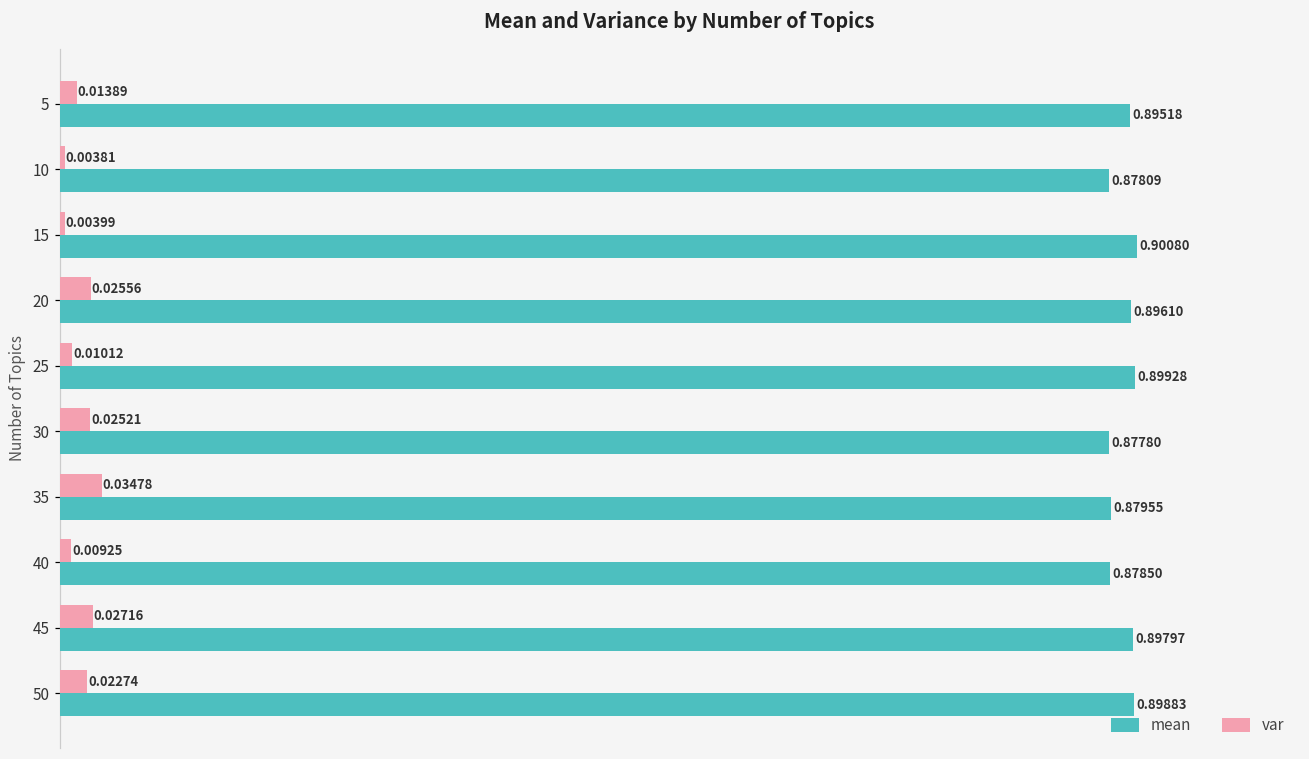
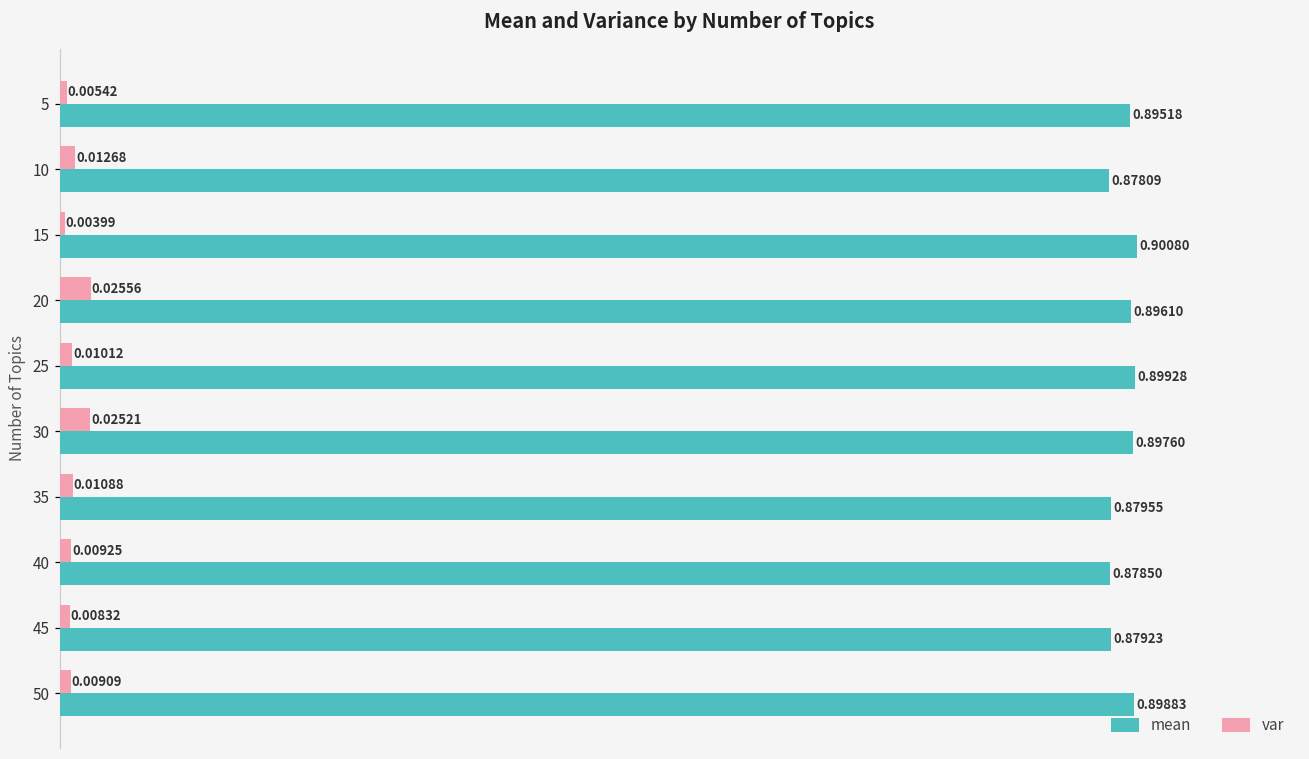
  {
    "mean": {
      "5": 0.89518,
      "10": 0.87809,
      "15": 0.90080,
      "20": 0.89610,
      "25": 0.89928,
-     "30": 0.87780,
+     "30": 0.89760,
      "35": 0.87955,
      "40": 0.87850,
-     "45": 0.89797,
+     "45": 0.87923,
      "50": 0.89883
    },
    "var": {
-     "5": 0.01389,
-     "10": 0.00381,
+     "5": 0.00542,
+     "10": 0.01268,
      "15": 0.00399,
      "20": 0.02556,
      "25": 0.01012,
      "30": 0.02521,
-     "35": 0.03478,
+     "35": 0.01088,
      "40": 0.00925,
-     "45": 0.02716,
-     "50": 0.02274
+     "45": 0.00832,
+     "50": 0.00909
    }
  }
